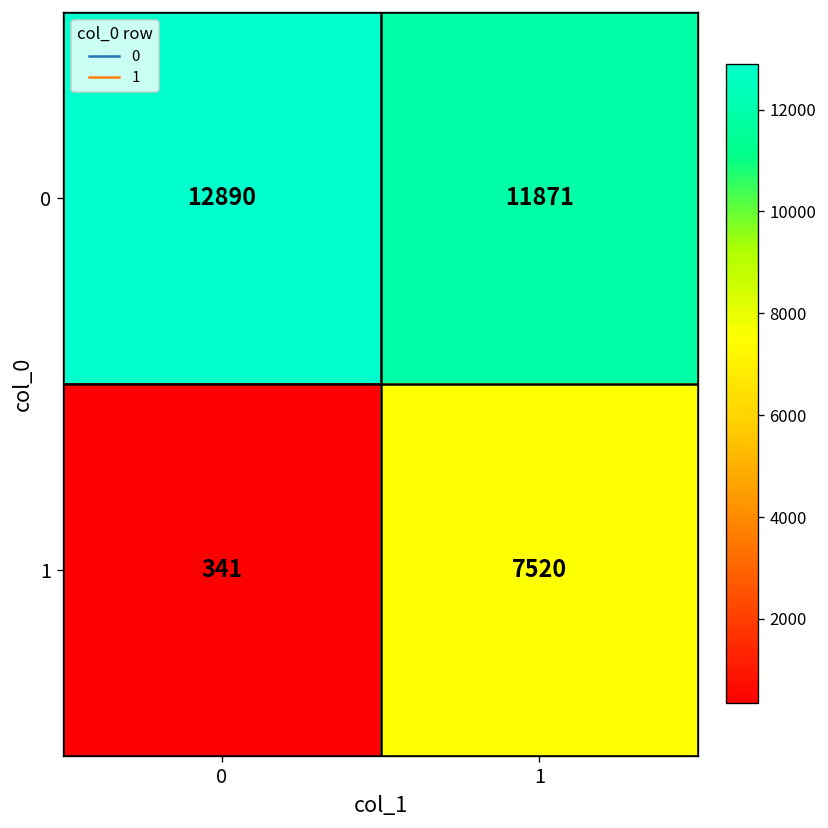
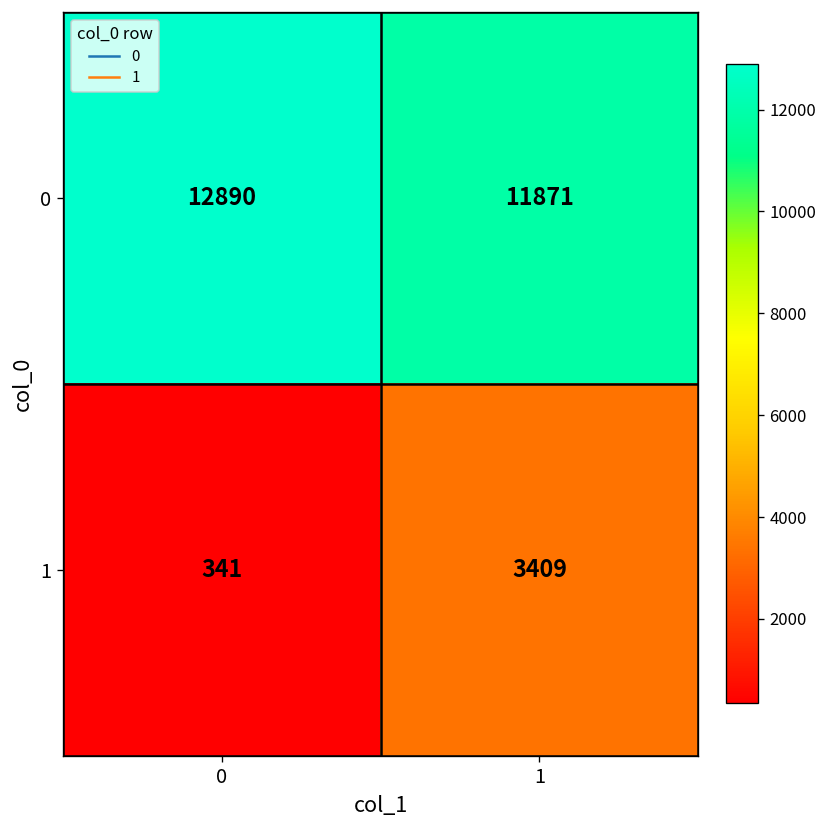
  {
    "0": {
      "0": 12890,
      "1": 11871
    },
    "1": {
      "0": 341,
-     "1": 7520
+     "1": 3409
    }
  }
